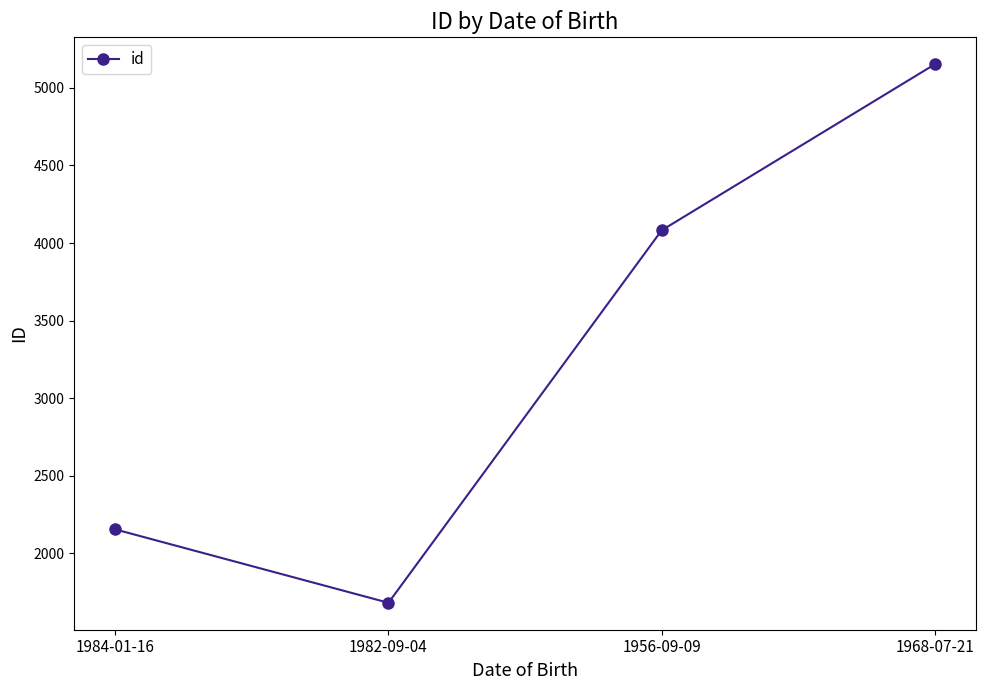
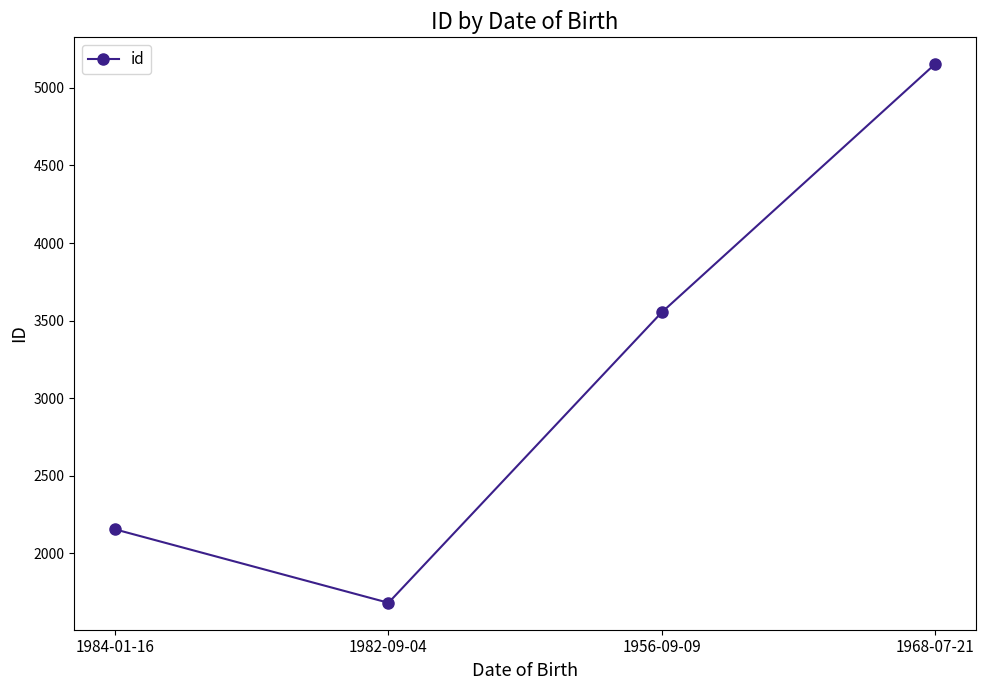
  {
    "1984-01-16": 2160,
    "1982-09-04": 1680,
-   "1956-09-09": 4080,
+   "1956-09-09": 3550,
    "1968-07-21": 5150
  }
